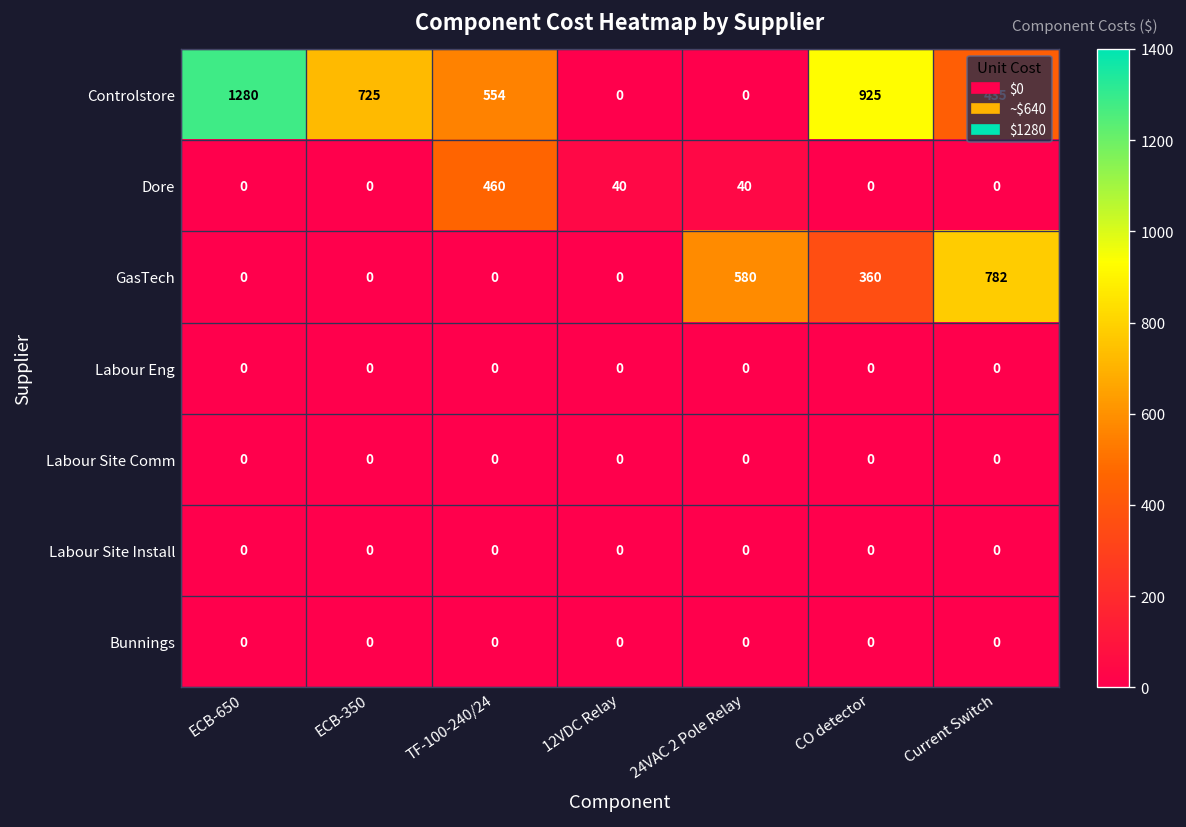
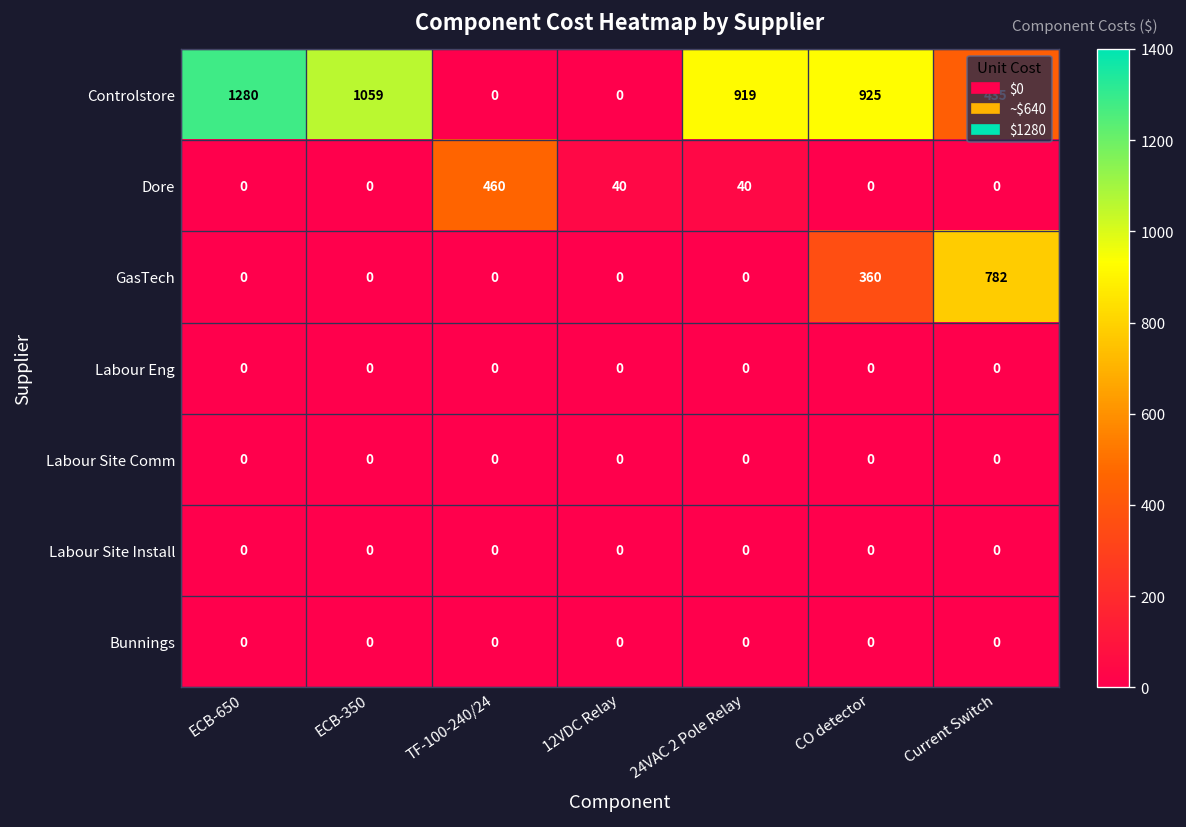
  {
    "Controlstore": {
      "ECB-650": 1280,
-     "ECB-350": 725,
-     "TF-100-240/24": 554,
+     "ECB-350": 1059,
+     "TF-100-240/24": 0,
      "12VDC Relay": 0,
-     "24VAC 2 Pole Relay": 0,
+     "24VAC 2 Pole Relay": 919,
      "CO detector": 925
    },
    "Dore": {
      "ECB-650": 0,
      "ECB-350": 0,
      "TF-100-240/24": 460,
      "12VDC Relay": 40,
      "24VAC 2 Pole Relay": 40,
      "CO detector": 0,
      "Current Switch": 0
    },
    "GasTech": {
      "ECB-650": 0,
      "ECB-350": 0,
      "TF-100-240/24": 0,
      "12VDC Relay": 0,
-     "24VAC 2 Pole Relay": 580,
+     "24VAC 2 Pole Relay": 0,
      "CO detector": 360,
      "Current Switch": 782
    },
    "Labour Eng": {
      "ECB-650": 0,
      "ECB-350": 0,
      "TF-100-240/24": 0,
      "12VDC Relay": 0,
      "24VAC 2 Pole Relay": 0,
      "CO detector": 0,
      "Current Switch": 0
    },
    "Labour Site Comm": {
      "ECB-650": 0,
      "ECB-350": 0,
      "TF-100-240/24": 0,
      "12VDC Relay": 0,
      "24VAC 2 Pole Relay": 0,
      "CO detector": 0,
      "Current Switch": 0
    },
    "Labour Site Install": {
      "ECB-650": 0,
      "ECB-350": 0,
      "TF-100-240/24": 0,
      "12VDC Relay": 0,
      "24VAC 2 Pole Relay": 0,
      "CO detector": 0,
      "Current Switch": 0
    },
    "Bunnings": {
      "ECB-650": 0,
      "ECB-350": 0,
      "TF-100-240/24": 0,
      "12VDC Relay": 0,
      "24VAC 2 Pole Relay": 0,
      "CO detector": 0,
      "Current Switch": 0
    }
  }
